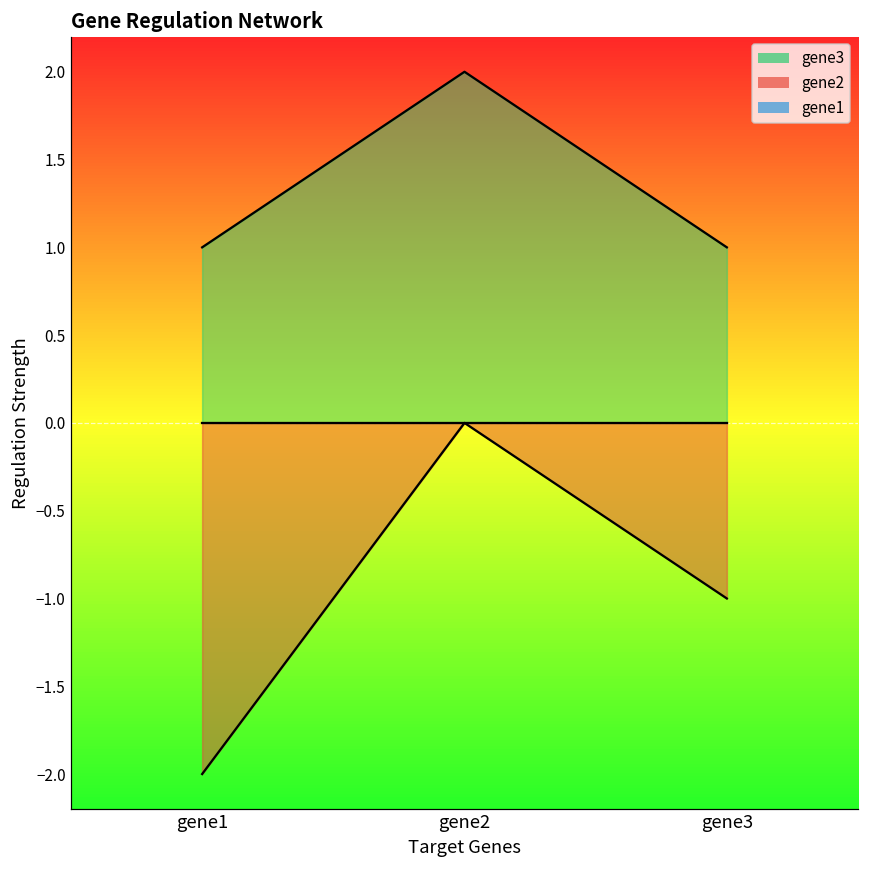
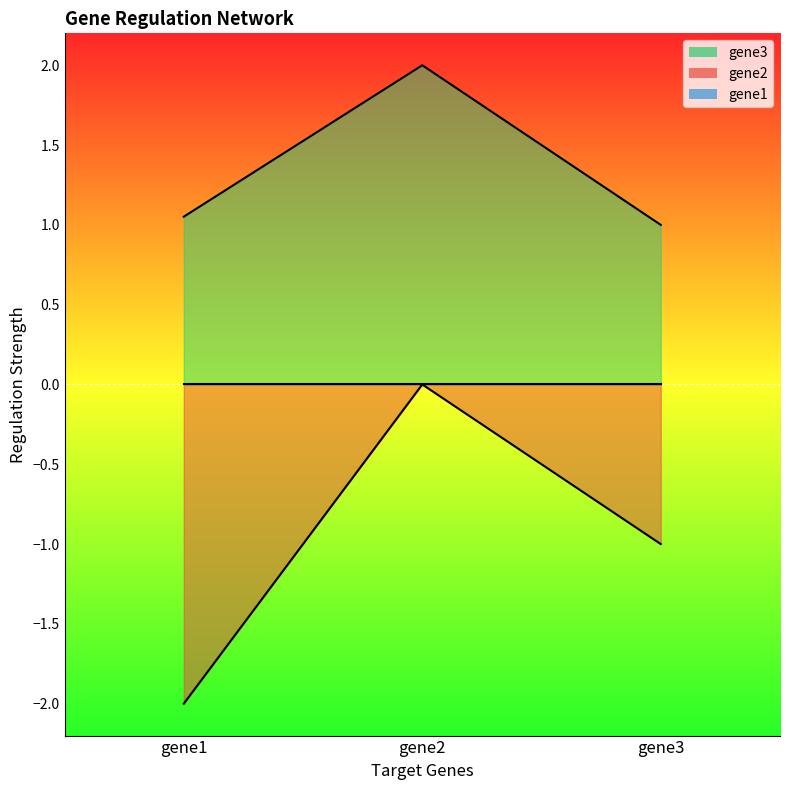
  {
    "gene3": {
-     "gene1": 1.00,
+     "gene1": 1.05,
      "gene2": 2.00,
      "gene3": 1.00
    },
    "gene1": {
      "gene1": 0.00,
      "gene3": 0.00
    }
  }
